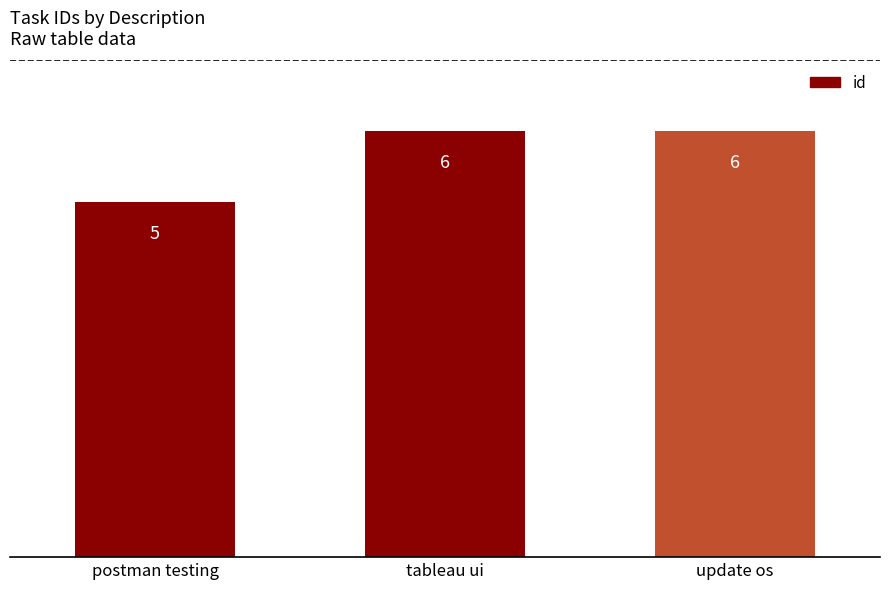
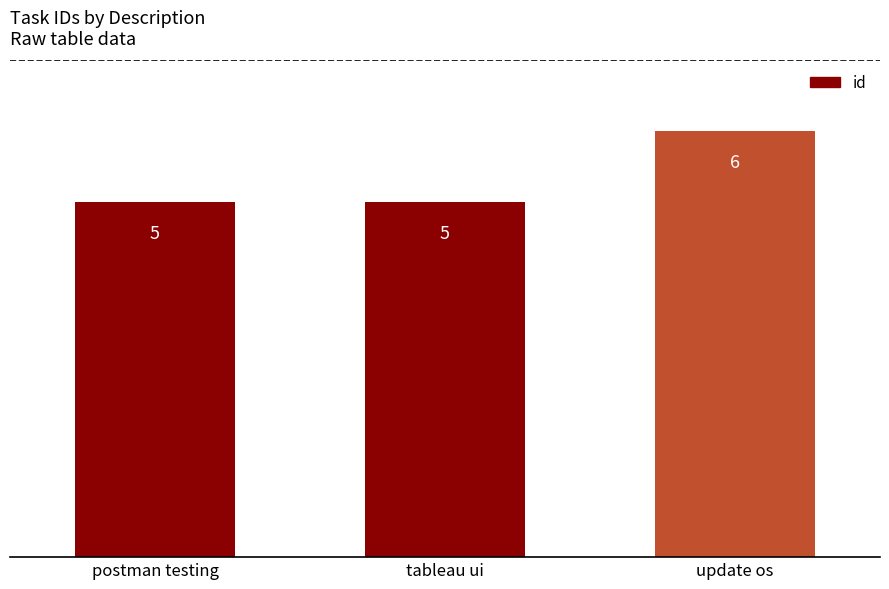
  {
    "postman testing": 5,
-   "tableau ui": 6,
+   "tableau ui": 5,
    "update os": 6
  }
